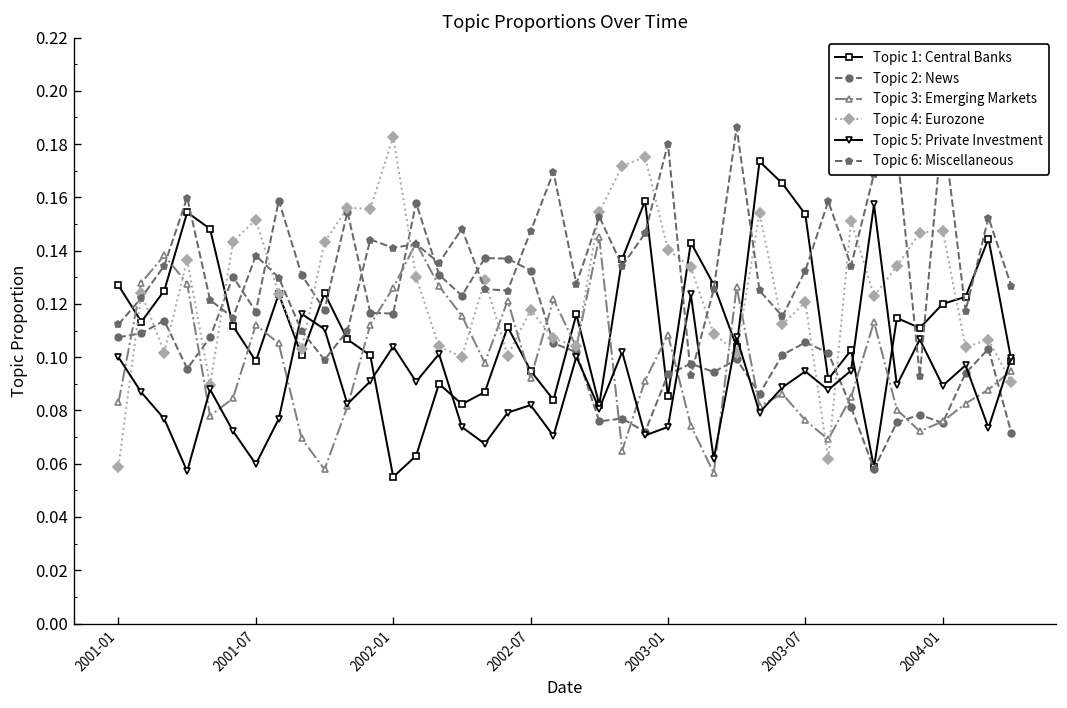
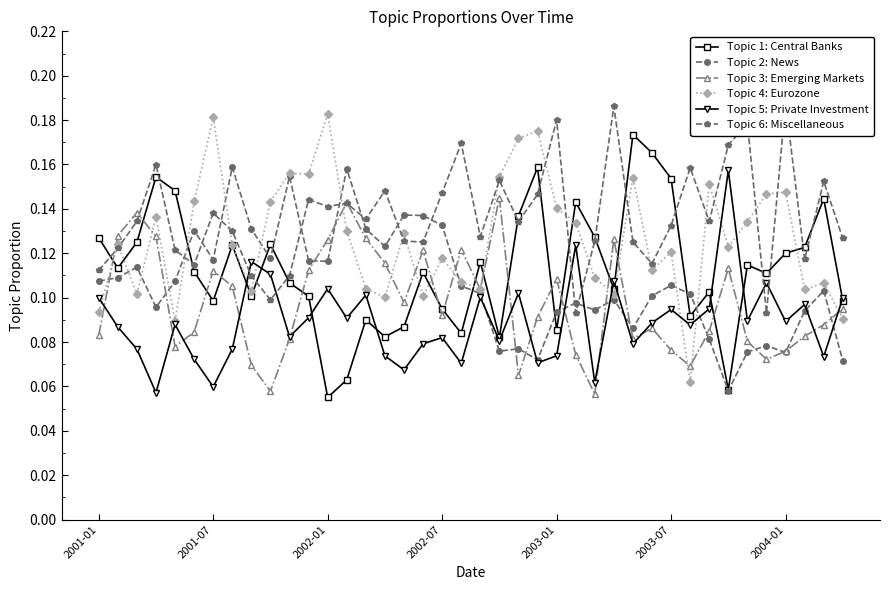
  {
    "Topic 4: Eurozone": {
-     "2001-01": 0.059,
-     "2001-07": 0.152,
+     "2001-01": 0.093,
+     "2001-07": 0.181,
      "2002-01": 0.183,
      "2002-07": 0.118,
      "2003-01": 0.140,
      "2003-07": 0.121,
      "2004-01": 0.148
    }
  }
